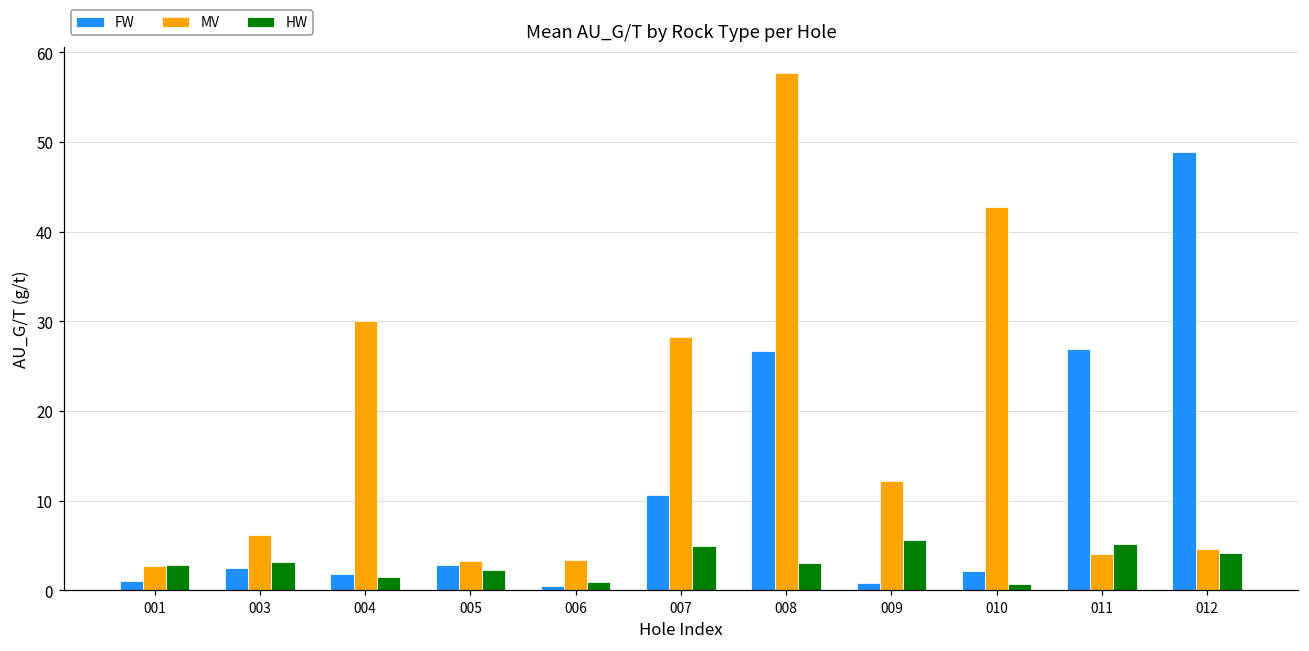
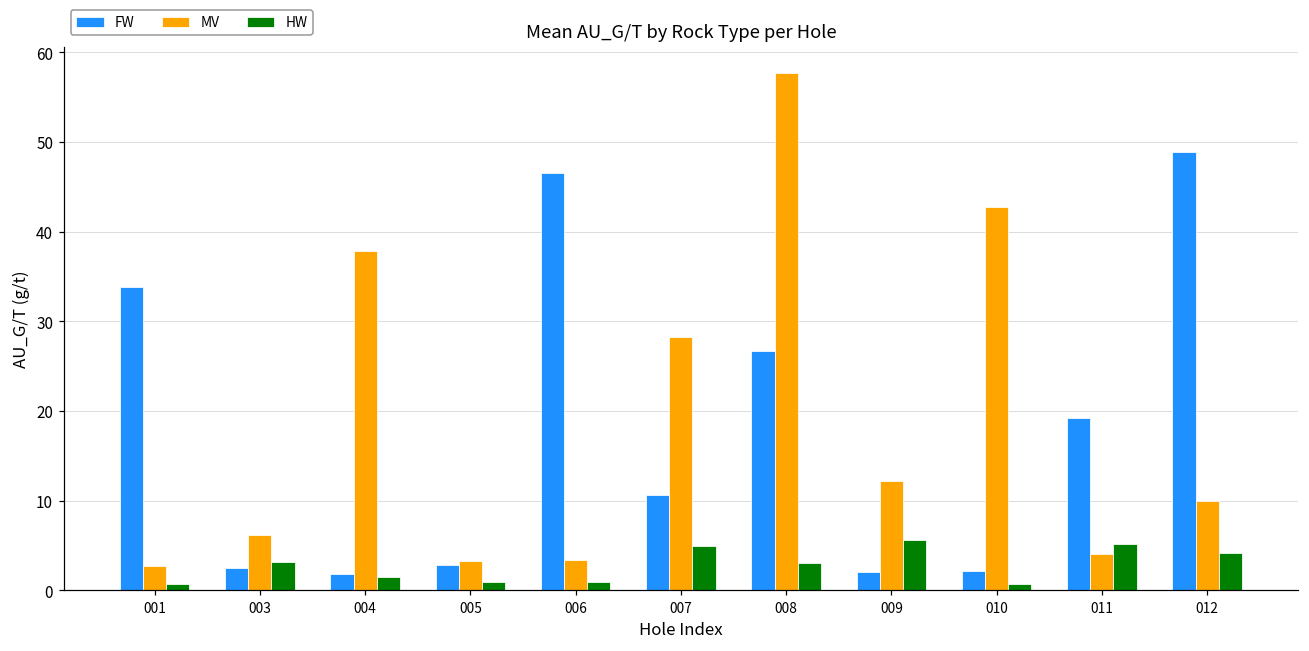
  {
    "FW": {
-     "001": 1,
+     "001": 34,
      "003": 2,
      "004": 2,
      "005": 3,
-     "006": 0,
+     "006": 47,
      "007": 11,
      "008": 27,
-     "009": 1,
+     "009": 2,
      "010": 2,
-     "011": 27,
+     "011": 19,
      "012": 49
    },
    "MV": {
      "001": 3,
      "003": 6,
-     "004": 30,
+     "004": 38,
      "005": 3,
      "006": 3,
      "007": 28,
      "008": 58,
      "009": 12,
      "010": 43,
      "011": 4,
-     "012": 5
+     "012": 10
    },
    "HW": {
-     "001": 3,
+     "001": 1,
      "003": 3,
      "004": 1,
-     "005": 2,
+     "005": 1,
      "006": 1,
      "007": 5,
      "008": 3,
      "009": 6,
      "010": 1,
      "011": 5,
      "012": 4
    }
  }
